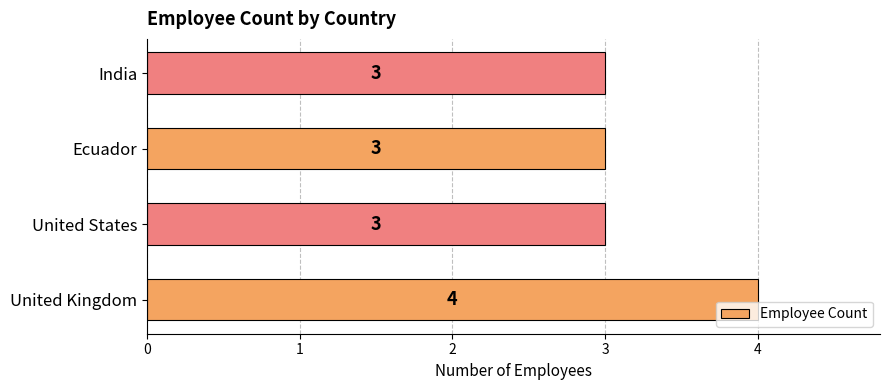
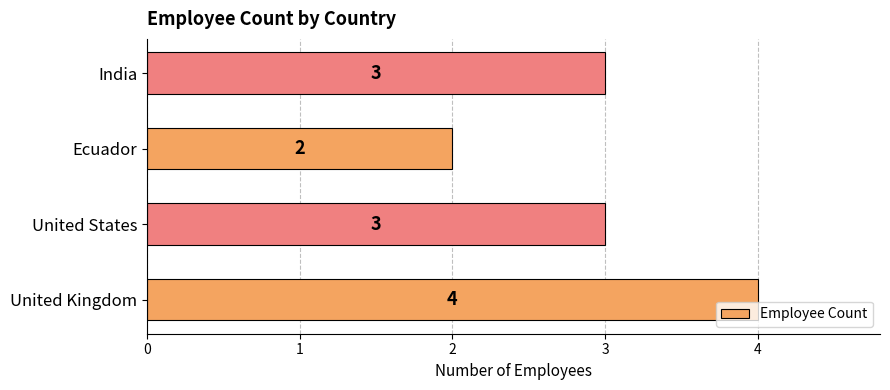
  {
    "India": 3,
-   "Ecuador": 3,
+   "Ecuador": 2,
    "United States": 3,
    "United Kingdom": 4
  }
